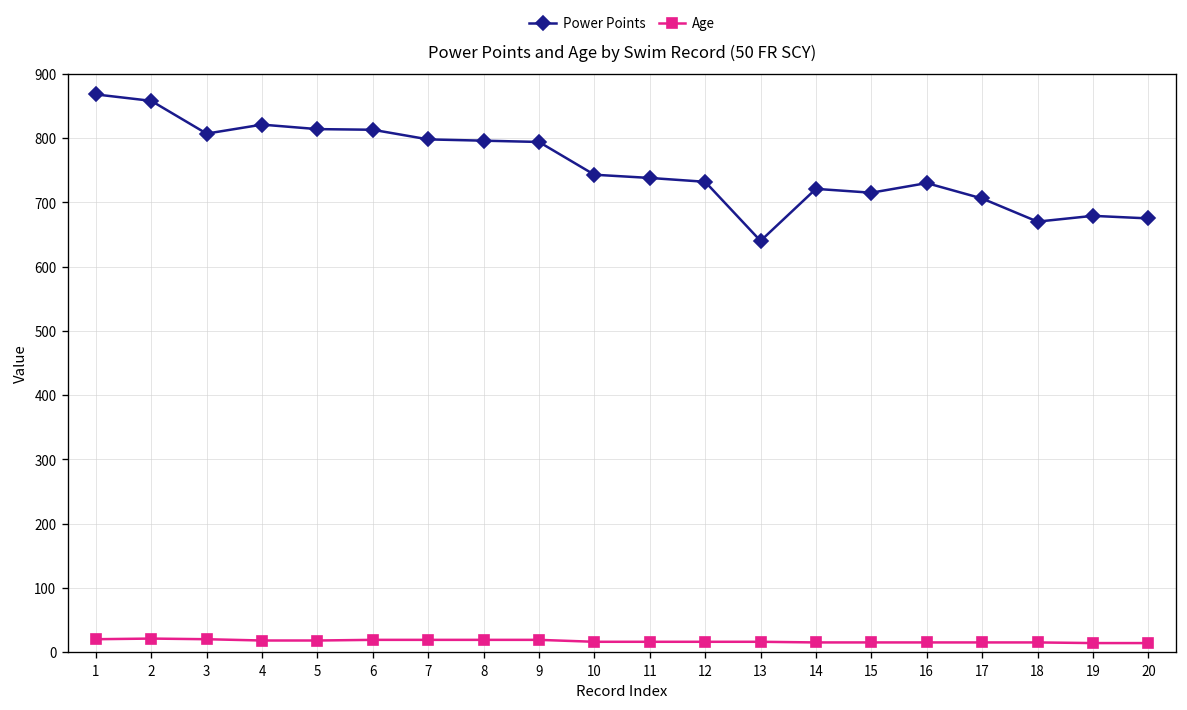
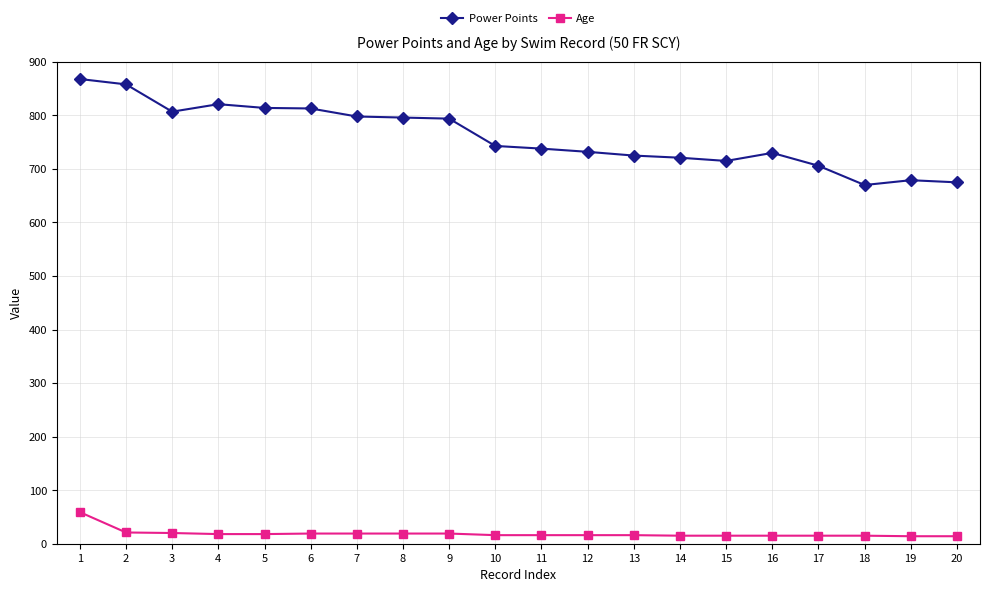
  {
    "Power Points": {
      "1": 870,
      "2": 860,
      "3": 810,
      "4": 820,
      "5": 810,
      "6": 810,
      "7": 800,
      "8": 800,
      "9": 790,
      "10": 740,
      "11": 740,
      "12": 730,
-     "13": 640,
+     "13": 730,
      "14": 720,
      "15": 720,
      "16": 730,
      "17": 710,
      "18": 670,
      "19": 680,
      "20": 680
    },
    "Age": {
-     "1": 20,
+     "1": 60,
      "2": 20,
      "3": 20,
      "4": 20,
      "5": 20,
      "6": 20,
      "7": 20,
      "8": 20,
      "9": 20,
      "10": 20,
      "11": 20,
      "12": 20,
      "13": 20,
      "14": 20,
      "15": 20,
      "16": 20,
      "17": 20,
      "18": 20,
      "19": 10,
      "20": 10
    }
  }
